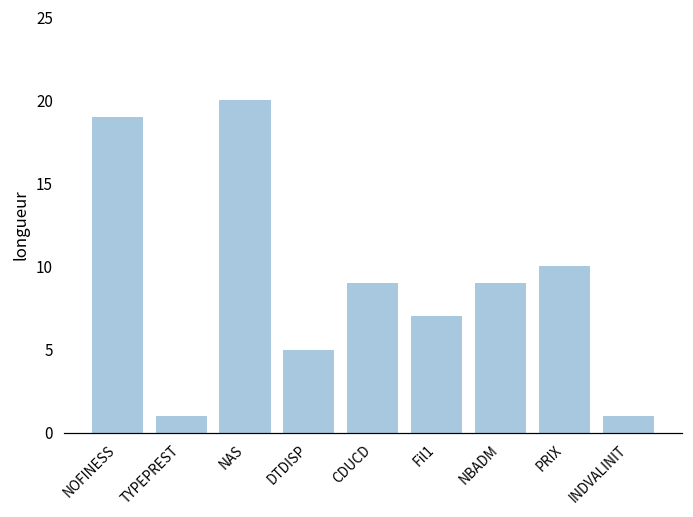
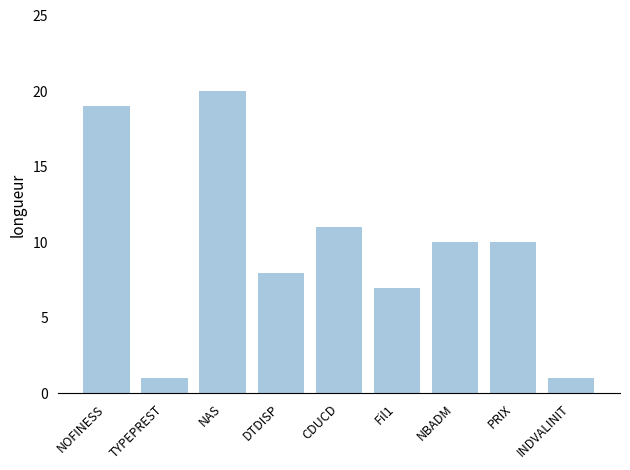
  {
    "NOFINESS": 19,
    "TYPEPREST": 1,
    "NAS": 20,
-   "DTDISP": 5,
-   "CDUCD": 9,
+   "DTDISP": 8,
+   "CDUCD": 11,
    "Fil1": 7,
-   "NBADM": 9,
+   "NBADM": 10,
    "PRIX": 10,
    "INDVALINIT": 1
  }
